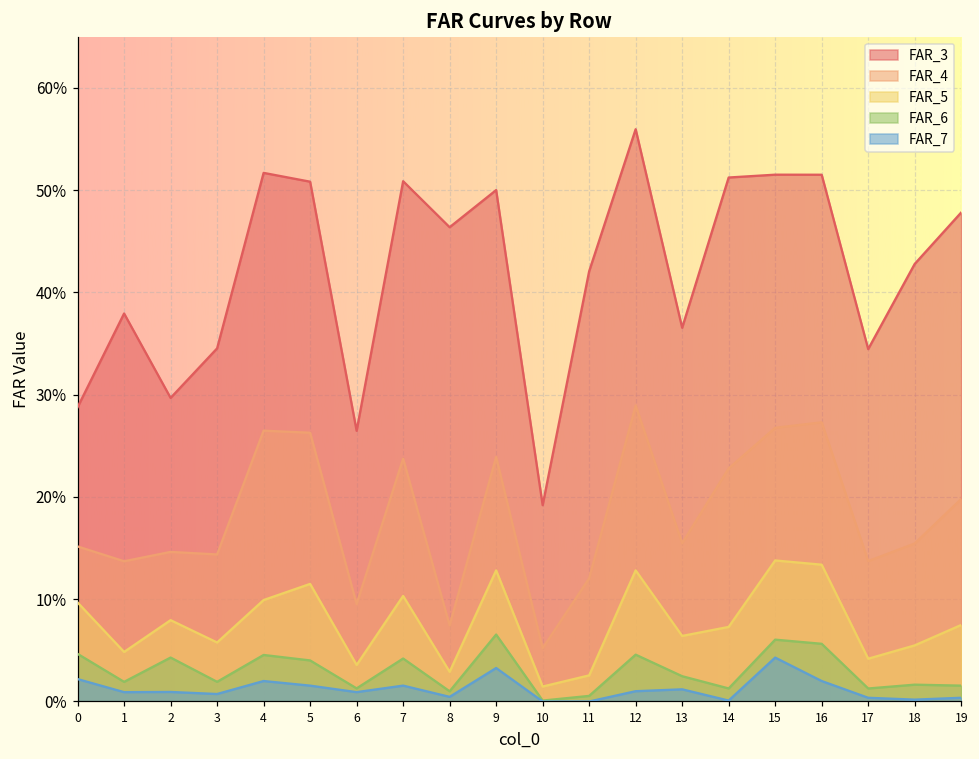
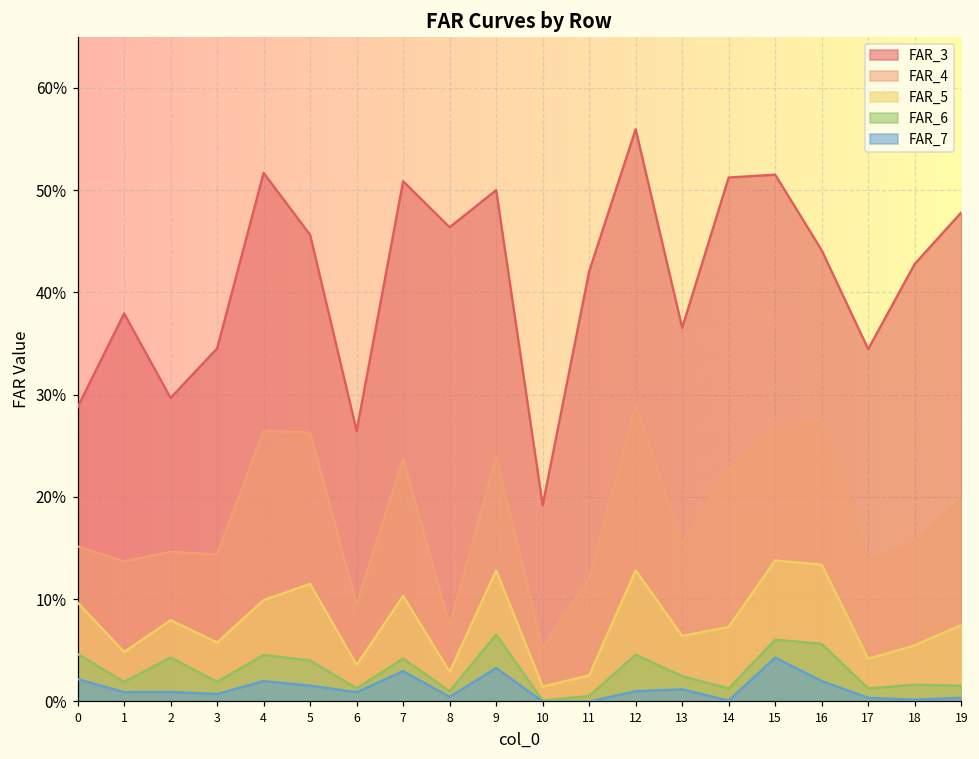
  {
    "FAR_3": {
      "0": "29%",
      "1": "38%",
      "2": "30%",
      "3": "35%",
      "4": "52%",
-     "5": "51%",
+     "5": "46%",
      "6": "26%",
      "7": "51%",
      "8": "46%",
      "9": "50%",
      "10": "19%",
      "11": "42%",
      "12": "56%",
      "13": "37%",
      "14": "51%",
      "15": "52%",
-     "16": "52%",
+     "16": "44%",
      "17": "34%",
      "18": "43%",
      "19": "48%"
    },
    "FAR_6": {
      "0": "5%",
      "1": "2%",
      "2": "4%",
      "3": "2%",
      "4": "5%",
      "5": "4%",
      "6": "1%",
      "7": "4%",
      "8": "1%",
      "9": "7%",
      "11": "1%",
      "12": "5%",
      "13": "2%",
      "14": "1%",
      "15": "6%",
      "16": "6%",
      "17": "1%",
      "18": "2%",
      "19": "2%"
    },
    "FAR_7": {
      "0": "2%",
      "1": "1%",
      "2": "1%",
      "3": "1%",
      "4": "2%",
      "5": "2%",
      "6": "1%",
-     "7": "2%",
+     "7": "3%",
      "8": "0%",
      "9": "3%",
      "11": "0%",
      "12": "1%",
      "13": "1%",
      "14": "0%",
      "15": "4%",
      "16": "2%",
      "17": "0%",
      "18": "0%",
      "19": "0%"
    }
  }
